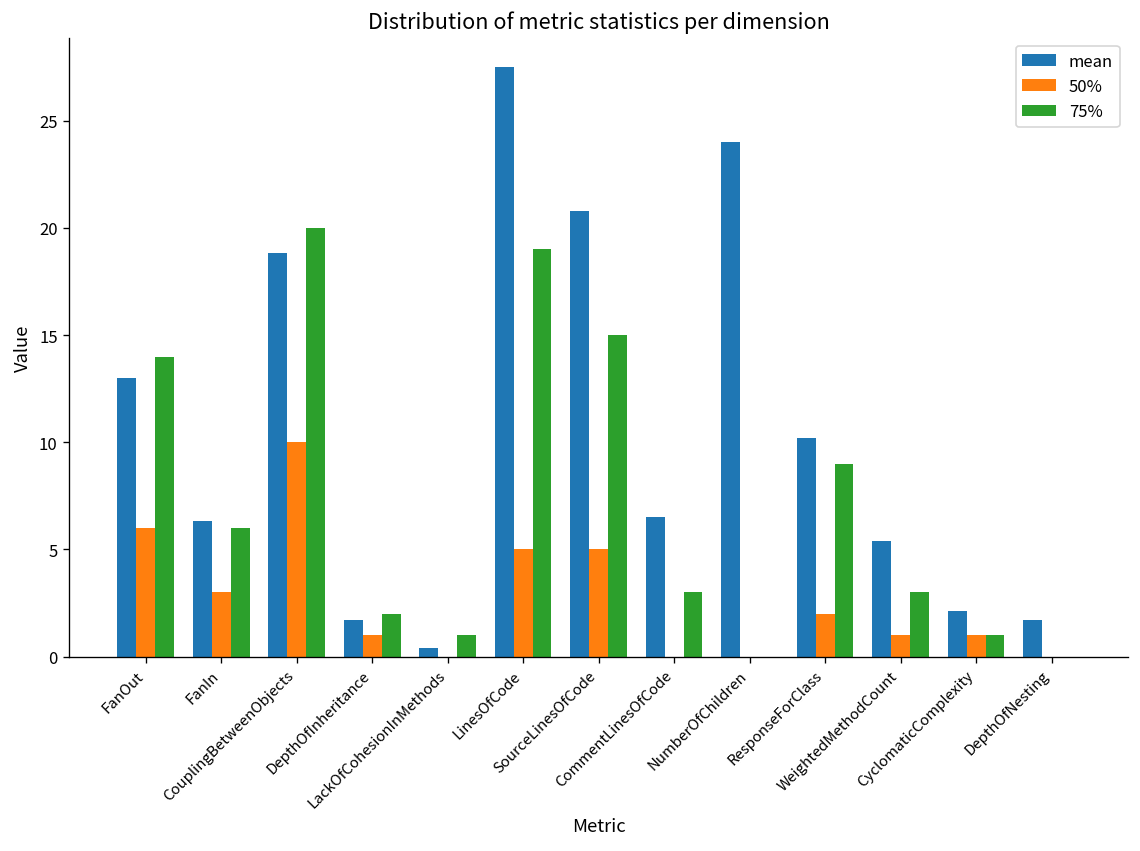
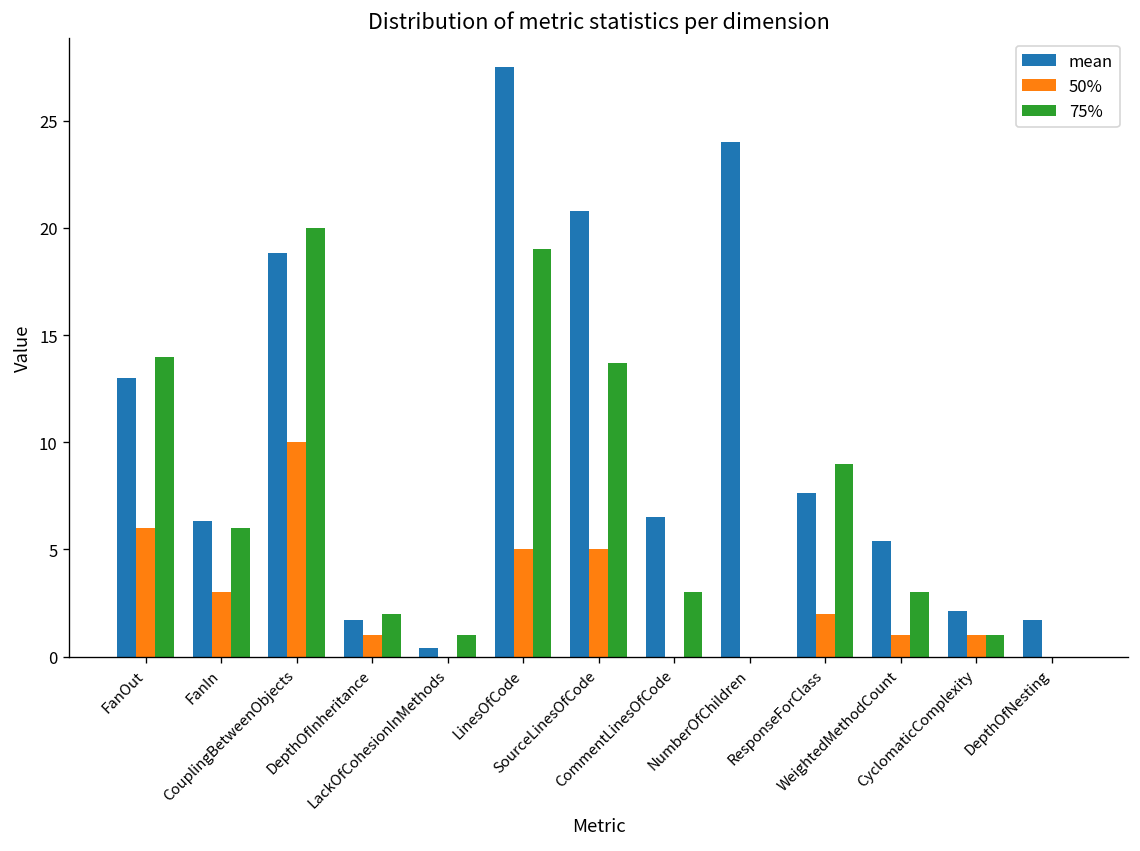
  {
    "mean": {
      "FanOut": 13.0,
      "FanIn": 6.3,
      "CouplingBetweenObjects": 18.8,
      "DepthOfInheritance": 1.7,
      "LackOfCohesionInMethods": 0.4,
      "LinesOfCode": 27.5,
      "SourceLinesOfCode": 20.8,
      "CommentLinesOfCode": 6.5,
      "NumberOfChildren": 24.0,
-     "ResponseForClass": 10.2,
+     "ResponseForClass": 7.6,
      "WeightedMethodCount": 5.4,
      "CyclomaticComplexity": 2.1,
      "DepthOfNesting": 1.7
    },
    "50%": {
      "FanOut": 6.0,
      "FanIn": 3.0,
      "CouplingBetweenObjects": 10.0,
      "DepthOfInheritance": 1.0,
      "LackOfCohesionInMethods": 0.0,
      "LinesOfCode": 5.0,
      "SourceLinesOfCode": 5.0,
      "CommentLinesOfCode": 0.0,
      "NumberOfChildren": 0.0,
      "ResponseForClass": 2.0,
      "WeightedMethodCount": 1.0,
      "CyclomaticComplexity": 1.0,
      "DepthOfNesting": 0.0
    },
    "75%": {
      "FanOut": 14.0,
      "FanIn": 6.0,
      "CouplingBetweenObjects": 20.0,
      "DepthOfInheritance": 2.0,
      "LackOfCohesionInMethods": 1.0,
      "LinesOfCode": 19.0,
-     "SourceLinesOfCode": 15.0,
+     "SourceLinesOfCode": 13.7,
      "CommentLinesOfCode": 3.0,
      "NumberOfChildren": 0.0,
      "ResponseForClass": 9.0,
      "WeightedMethodCount": 3.0,
      "CyclomaticComplexity": 1.0,
      "DepthOfNesting": 0.0
    }
  }
